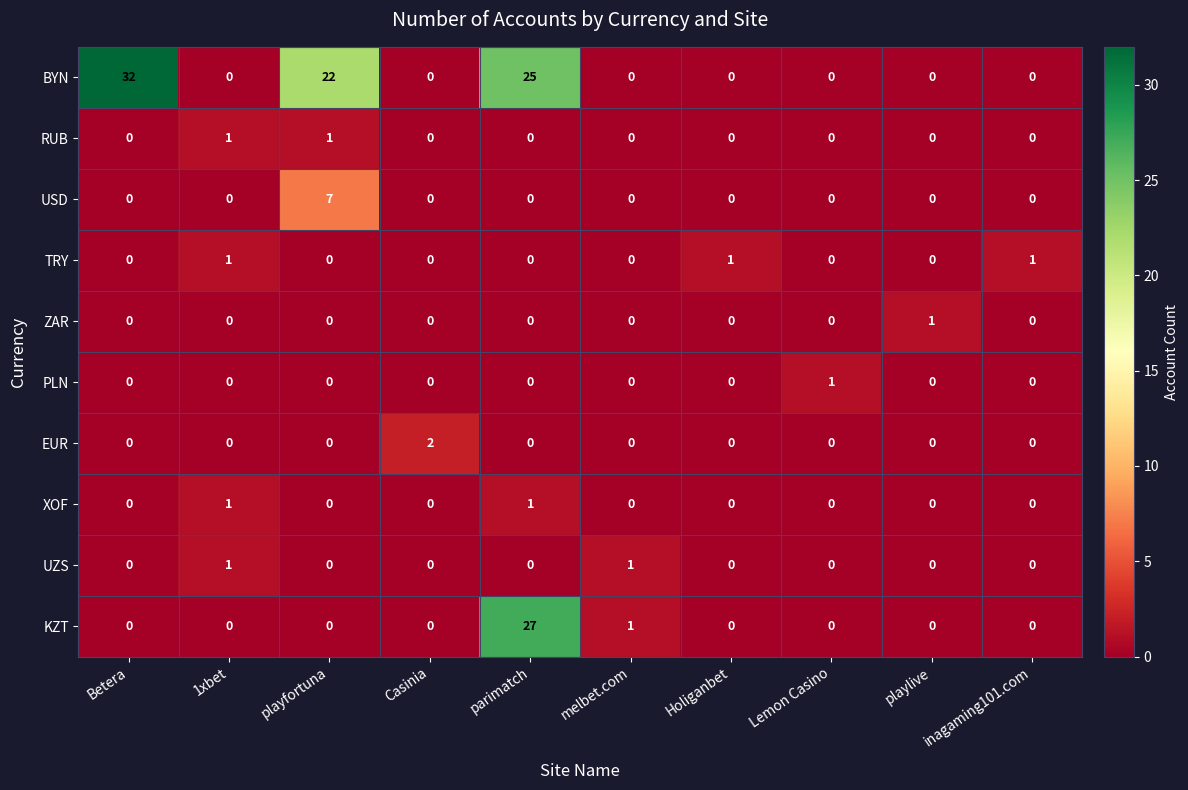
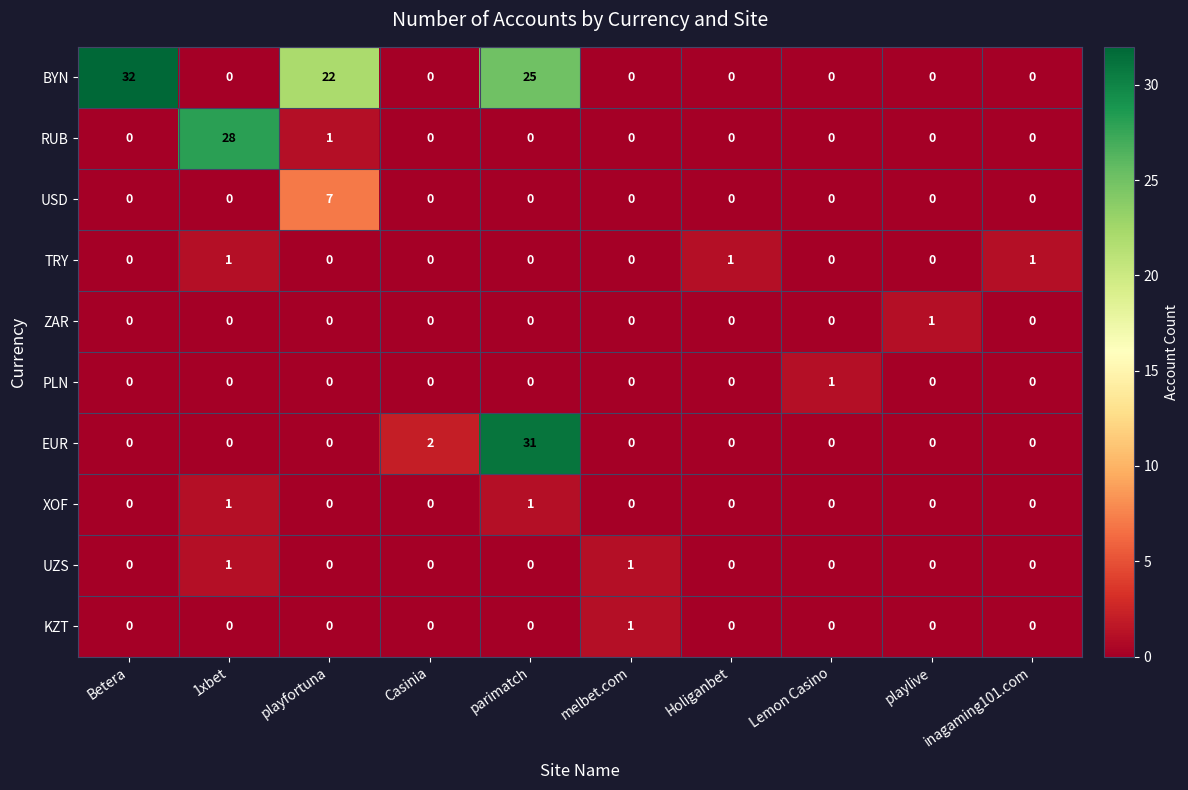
  {
    "BYN": {
      "Betera": 32,
      "1xbet": 0,
      "playfortuna": 22,
      "Casinia": 0,
      "parimatch": 25,
      "melbet.com": 0,
      "Holiganbet": 0,
      "Lemon Casino": 0,
      "playlive": 0,
      "inagaming101.com": 0
    },
    "RUB": {
      "Betera": 0,
-     "1xbet": 1,
+     "1xbet": 28,
      "playfortuna": 1,
      "Casinia": 0,
      "parimatch": 0,
      "melbet.com": 0,
      "Holiganbet": 0,
      "Lemon Casino": 0,
      "playlive": 0,
      "inagaming101.com": 0
    },
    "USD": {
      "Betera": 0,
      "1xbet": 0,
      "playfortuna": 7,
      "Casinia": 0,
      "parimatch": 0,
      "melbet.com": 0,
      "Holiganbet": 0,
      "Lemon Casino": 0,
      "playlive": 0,
      "inagaming101.com": 0
    },
    "TRY": {
      "Betera": 0,
      "1xbet": 1,
      "playfortuna": 0,
      "Casinia": 0,
      "parimatch": 0,
      "melbet.com": 0,
      "Holiganbet": 1,
      "Lemon Casino": 0,
      "playlive": 0,
      "inagaming101.com": 1
    },
    "ZAR": {
      "Betera": 0,
      "1xbet": 0,
      "playfortuna": 0,
      "Casinia": 0,
      "parimatch": 0,
      "melbet.com": 0,
      "Holiganbet": 0,
      "Lemon Casino": 0,
      "playlive": 1,
      "inagaming101.com": 0
    },
    "PLN": {
      "Betera": 0,
      "1xbet": 0,
      "playfortuna": 0,
      "Casinia": 0,
      "parimatch": 0,
      "melbet.com": 0,
      "Holiganbet": 0,
      "Lemon Casino": 1,
      "playlive": 0,
      "inagaming101.com": 0
    },
    "EUR": {
      "Betera": 0,
      "1xbet": 0,
      "playfortuna": 0,
      "Casinia": 2,
-     "parimatch": 0,
+     "parimatch": 31,
      "melbet.com": 0,
      "Holiganbet": 0,
      "Lemon Casino": 0,
      "playlive": 0,
      "inagaming101.com": 0
    },
    "XOF": {
      "Betera": 0,
      "1xbet": 1,
      "playfortuna": 0,
      "Casinia": 0,
      "parimatch": 1,
      "melbet.com": 0,
      "Holiganbet": 0,
      "Lemon Casino": 0,
      "playlive": 0,
      "inagaming101.com": 0
    },
    "UZS": {
      "Betera": 0,
      "1xbet": 1,
      "playfortuna": 0,
      "Casinia": 0,
      "parimatch": 0,
      "melbet.com": 1,
      "Holiganbet": 0,
      "Lemon Casino": 0,
      "playlive": 0,
      "inagaming101.com": 0
    },
    "KZT": {
      "Betera": 0,
      "1xbet": 0,
      "playfortuna": 0,
      "Casinia": 0,
-     "parimatch": 27,
+     "parimatch": 0,
      "melbet.com": 1,
      "Holiganbet": 0,
      "Lemon Casino": 0,
      "playlive": 0,
      "inagaming101.com": 0
    }
  }
